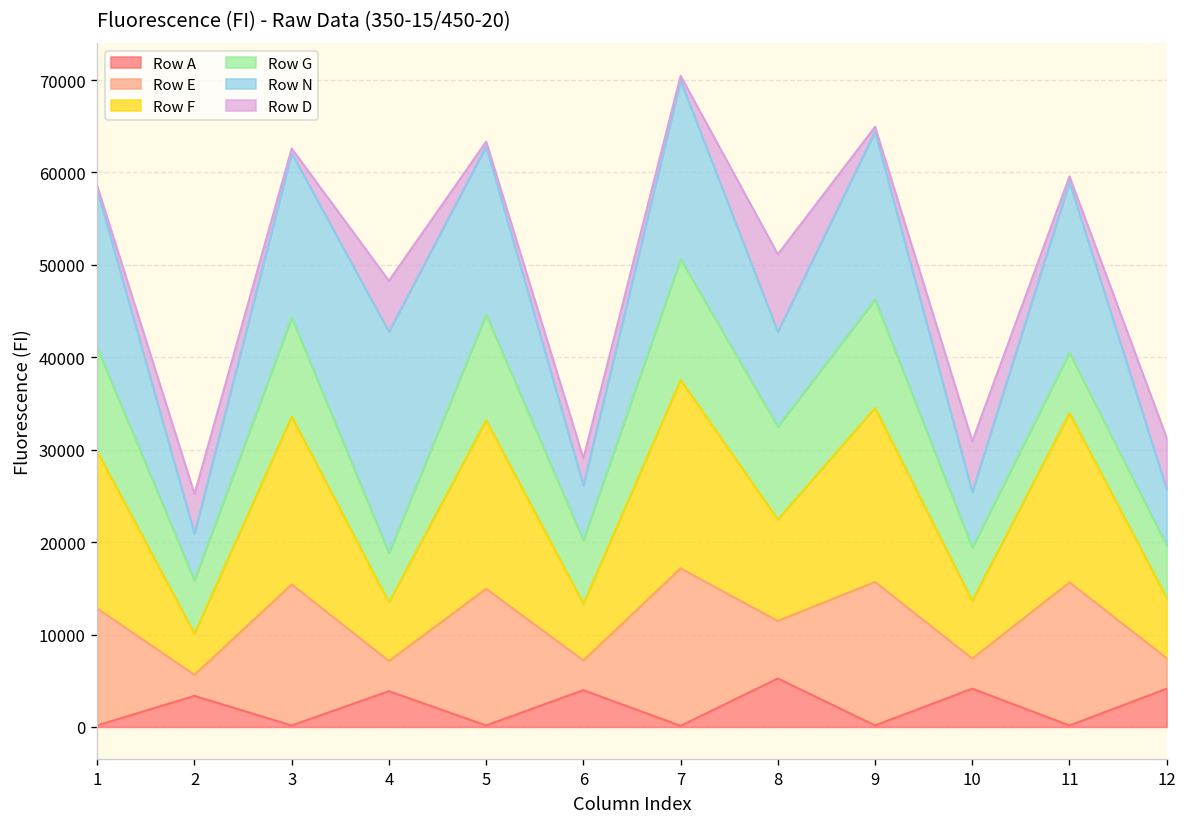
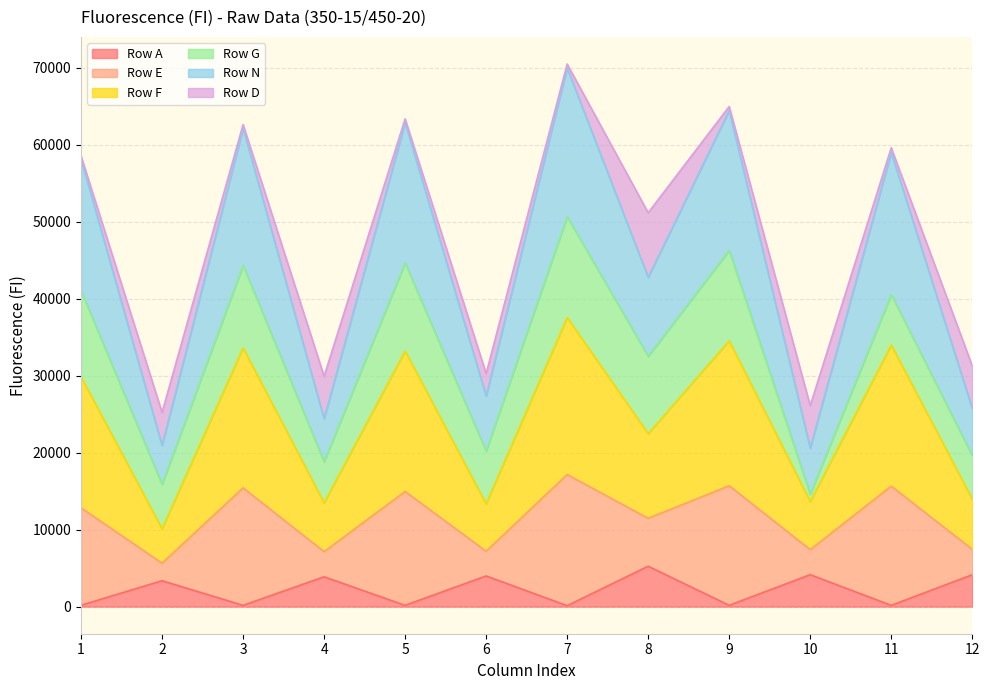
  {
    "Row F": {
      "1": 17000,
      "2": 4000,
      "3": 18000,
      "4": 6000,
      "5": 18000,
      "6": 6000,
      "7": 20000,
      "8": 11000,
      "9": 19000,
      "10": 6000,
      "11": 18000,
      "12": 7000
    },
    "Row G": {
      "1": 11000,
      "2": 6000,
      "3": 11000,
      "4": 5000,
      "5": 11000,
      "6": 7000,
      "7": 13000,
      "8": 10000,
      "9": 12000,
-     "10": 6000,
+     "10": 1000,
      "11": 7000,
      "12": 6000
    },
    "Row N": {
      "1": 17000,
      "2": 5000,
      "3": 18000,
-     "4": 24000,
+     "4": 6000,
      "5": 18000,
-     "6": 6000,
+     "6": 7000,
      "7": 19000,
      "8": 10000,
      "9": 18000,
      "10": 6000,
      "11": 18000,
      "12": 6000
    },
    "Row D": {
      "1": 0,
      "2": 4000,
      "3": 0,
      "4": 6000,
      "5": 0,
      "6": 3000,
      "7": 1000,
      "8": 8000,
      "9": 1000,
      "10": 5000,
      "11": 1000,
      "12": 6000
    }
  }
